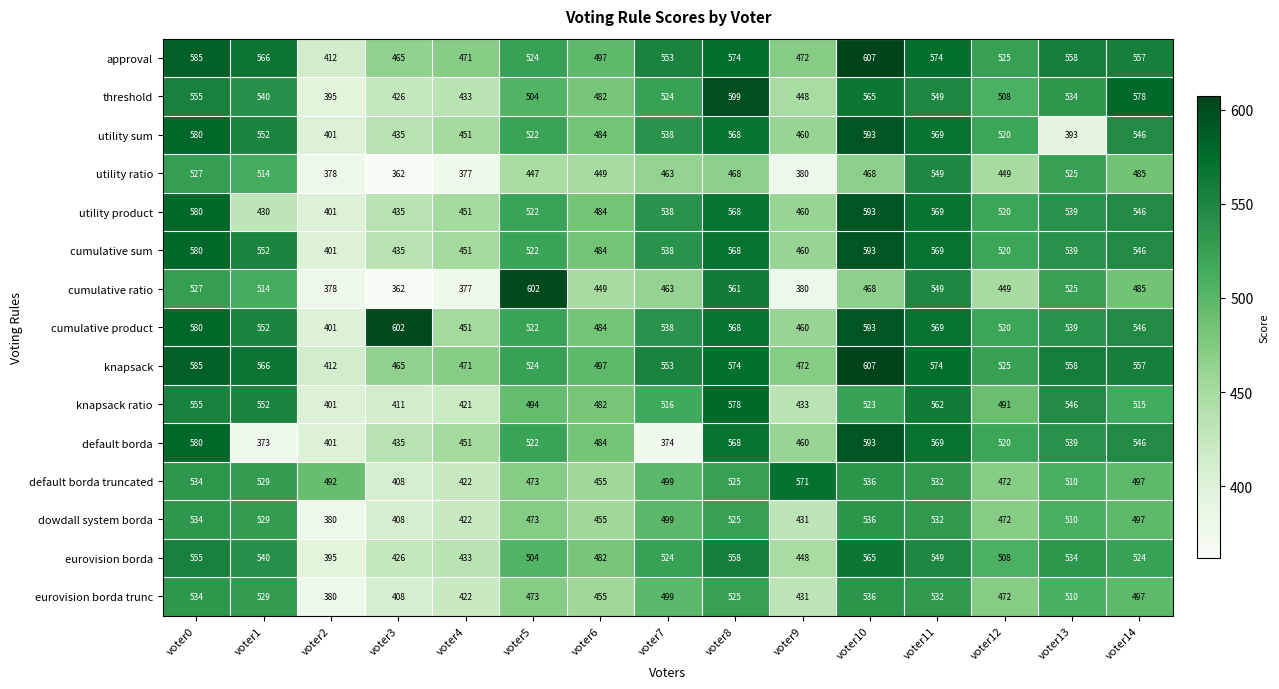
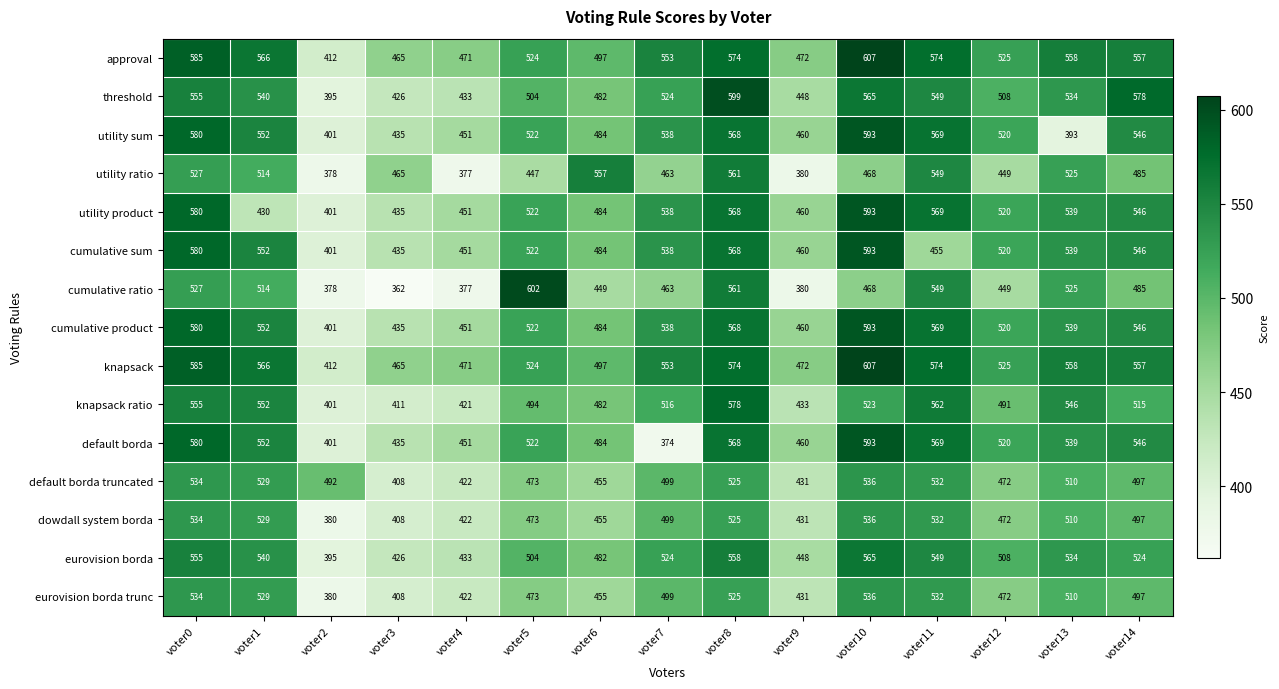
  {
    "utility ratio": {
      "voter0": 527,
      "voter1": 514,
      "voter2": 378,
-     "voter3": 362,
+     "voter3": 465,
      "voter4": 377,
      "voter5": 447,
-     "voter6": 449,
+     "voter6": 557,
      "voter7": 463,
-     "voter8": 468,
+     "voter8": 561,
      "voter9": 380,
      "voter10": 468,
      "voter11": 549,
      "voter12": 449,
      "voter13": 525,
      "voter14": 485
    },
    "cumulative sum": {
      "voter0": 580,
      "voter1": 552,
      "voter2": 401,
      "voter3": 435,
      "voter4": 451,
      "voter5": 522,
      "voter6": 484,
      "voter7": 538,
      "voter8": 568,
      "voter9": 460,
      "voter10": 593,
-     "voter11": 569,
+     "voter11": 455,
      "voter12": 520,
      "voter13": 539,
      "voter14": 546
    },
    "cumulative product": {
      "voter0": 580,
      "voter1": 552,
      "voter2": 401,
-     "voter3": 602,
+     "voter3": 435,
      "voter4": 451,
      "voter5": 522,
      "voter6": 484,
      "voter7": 538,
      "voter8": 568,
      "voter9": 460,
      "voter10": 593,
      "voter11": 569,
      "voter12": 520,
      "voter13": 539,
      "voter14": 546
    },
    "default borda": {
      "voter0": 580,
-     "voter1": 373,
+     "voter1": 552,
      "voter2": 401,
      "voter3": 435,
      "voter4": 451,
      "voter5": 522,
      "voter6": 484,
      "voter7": 374,
      "voter8": 568,
      "voter9": 460,
      "voter10": 593,
      "voter11": 569,
      "voter12": 520,
      "voter13": 539,
      "voter14": 546
    },
    "default borda truncated": {
      "voter0": 534,
      "voter1": 529,
      "voter2": 492,
      "voter3": 408,
      "voter4": 422,
      "voter5": 473,
      "voter6": 455,
      "voter7": 499,
      "voter8": 525,
-     "voter9": 571,
+     "voter9": 431,
      "voter10": 536,
      "voter11": 532,
      "voter12": 472,
      "voter13": 510,
      "voter14": 497
    }
  }
